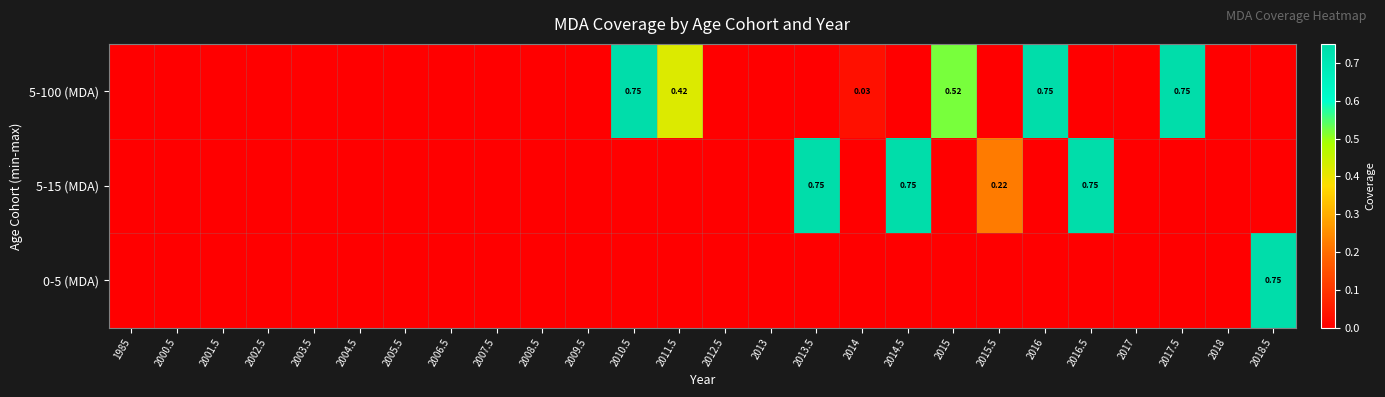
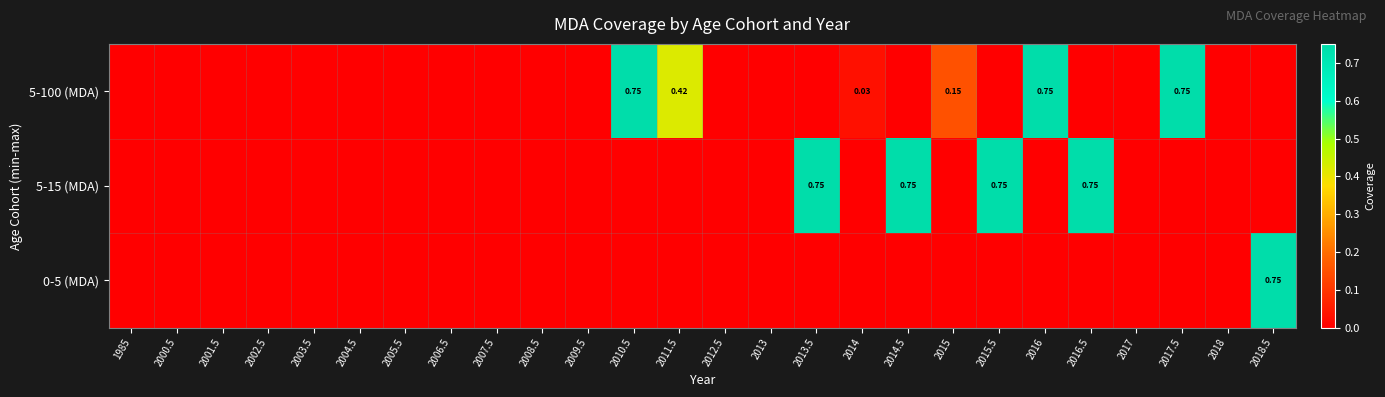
  {
    "5-100 (MDA)": {
      "2010.5": 0.75,
      "2011.5": 0.42,
      "2014": 0.03,
-     "2015": 0.52,
+     "2015": 0.15,
      "2016": 0.75,
      "2017.5": 0.75
    },
    "5-15 (MDA)": {
      "2013.5": 0.75,
      "2014.5": 0.75,
-     "2015.5": 0.22,
+     "2015.5": 0.75,
      "2016.5": 0.75
    },
    "0-5 (MDA)": {
      "2018.5": 0.75
    }
  }
